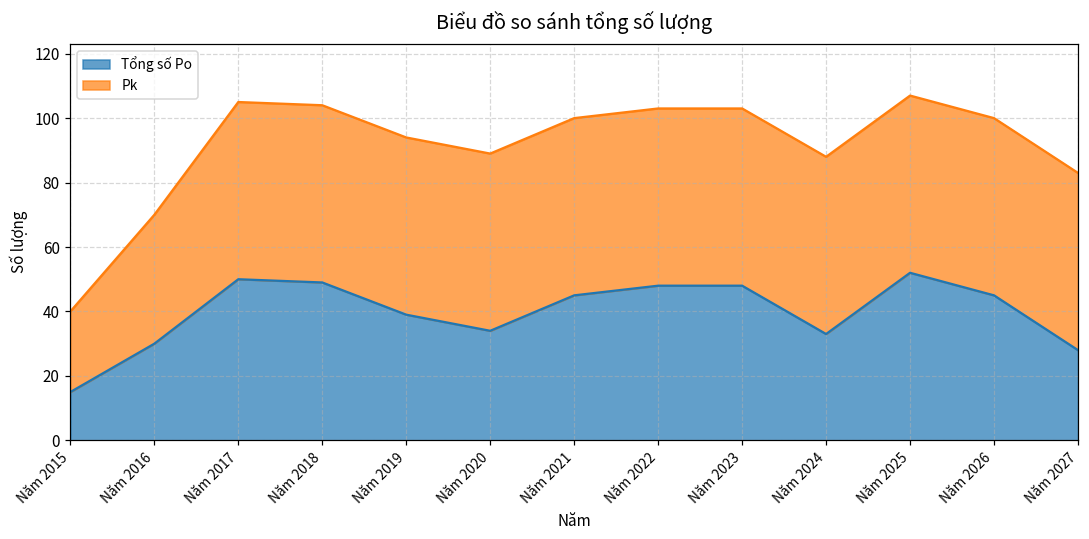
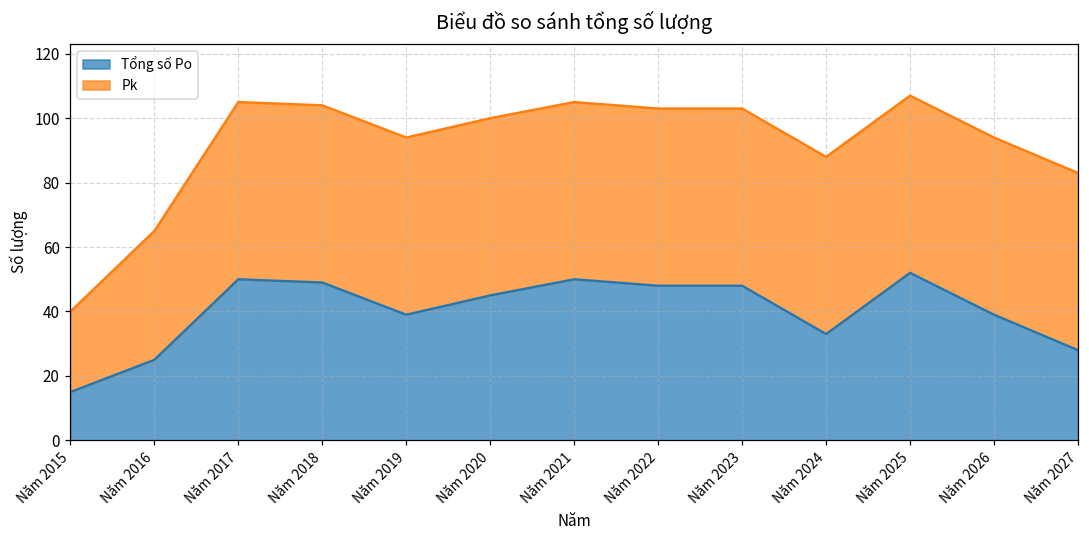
  {
    "Tổng số Po": {
      "Năm 2015": 15,
-     "Năm 2016": 30,
+     "Năm 2016": 25,
      "Năm 2017": 50,
      "Năm 2018": 49,
      "Năm 2019": 39,
-     "Năm 2020": 34,
-     "Năm 2021": 45,
+     "Năm 2020": 45,
+     "Năm 2021": 50,
      "Năm 2022": 48,
      "Năm 2023": 48,
      "Năm 2024": 33,
      "Năm 2025": 52,
-     "Năm 2026": 45,
+     "Năm 2026": 39,
      "Năm 2027": 28
    },
    "Pk": {
      "Năm 2015": 25,
      "Năm 2016": 40,
      "Năm 2017": 55,
      "Năm 2018": 55,
      "Năm 2019": 55,
      "Năm 2020": 55,
      "Năm 2021": 55,
      "Năm 2022": 55,
      "Năm 2023": 55,
      "Năm 2024": 55,
      "Năm 2025": 55,
      "Năm 2026": 55,
      "Năm 2027": 55
    }
  }
